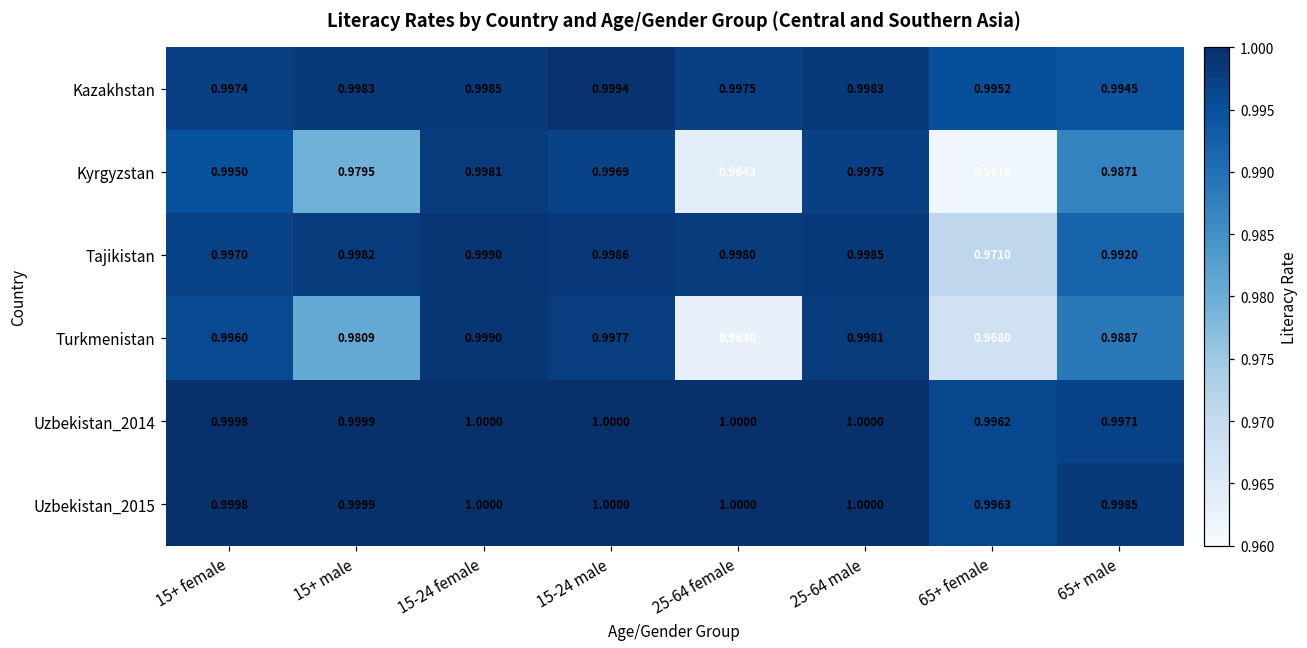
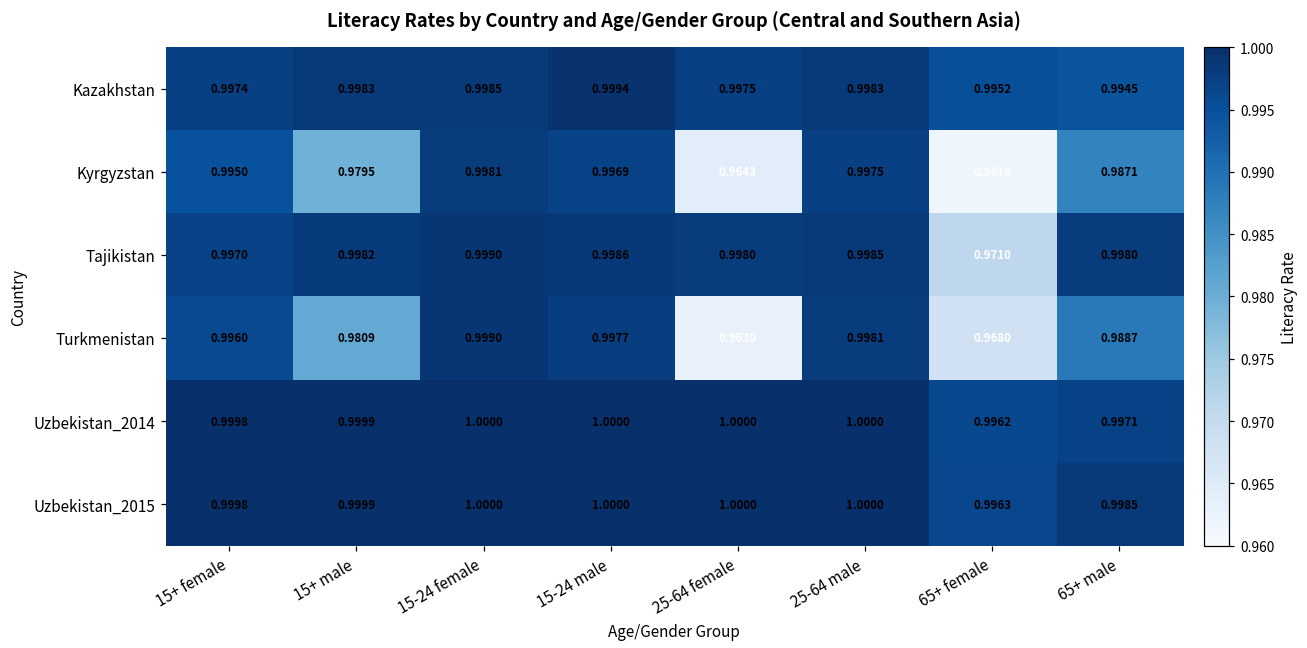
  {
    "Kazakhstan": {
      "15+ female": 0.9974,
      "15+ male": 0.9983,
      "15-24 female": 0.9985,
      "15-24 male": 0.9994,
      "25-64 female": 0.9975,
      "25-64 male": 0.9983,
      "65+ female": 0.9952,
      "65+ male": 0.9945
    },
    "Kyrgyzstan": {
      "15+ female": 0.9950,
      "15+ male": 0.9795,
      "15-24 female": 0.9981,
      "15-24 male": 0.9969,
      "25-64 male": 0.9975,
      "65+ male": 0.9871
    },
    "Tajikistan": {
      "15+ female": 0.9970,
      "15+ male": 0.9982,
      "15-24 female": 0.9990,
      "15-24 male": 0.9986,
      "25-64 female": 0.9980,
      "25-64 male": 0.9985,
      "65+ female": 0.9710,
-     "65+ male": 0.9920
+     "65+ male": 0.9980
    },
    "Turkmenistan": {
      "15+ female": 0.9960,
      "15+ male": 0.9809,
      "15-24 female": 0.9990,
      "15-24 male": 0.9977,
      "25-64 male": 0.9981,
      "65+ female": 0.9680,
      "65+ male": 0.9887
    },
    "Uzbekistan_2014": {
      "15+ female": 0.9998,
      "15+ male": 0.9999,
      "15-24 female": 1.0000,
      "15-24 male": 1.0000,
      "25-64 female": 1.0000,
      "25-64 male": 1.0000,
      "65+ female": 0.9962,
      "65+ male": 0.9971
    },
    "Uzbekistan_2015": {
      "15+ female": 0.9998,
      "15+ male": 0.9999,
      "15-24 female": 1.0000,
      "15-24 male": 1.0000,
      "25-64 female": 1.0000,
      "25-64 male": 1.0000,
      "65+ female": 0.9963,
      "65+ male": 0.9985
    }
  }
